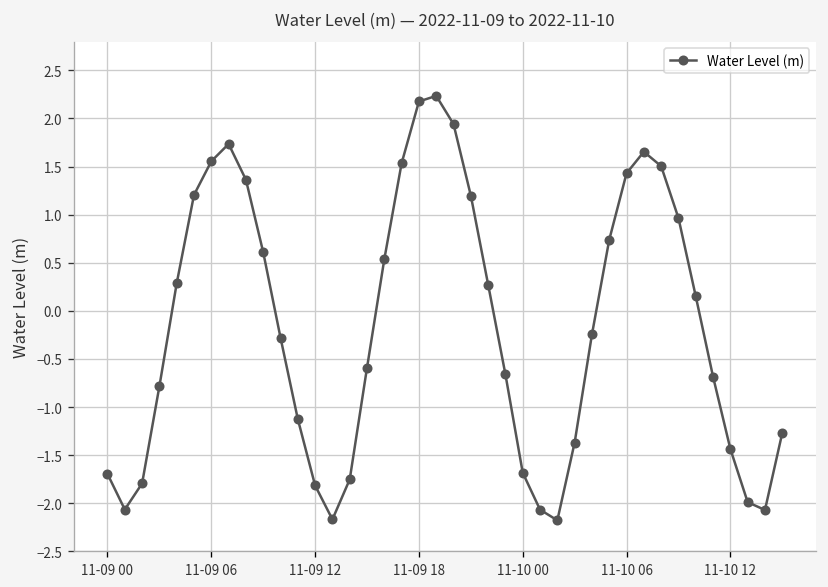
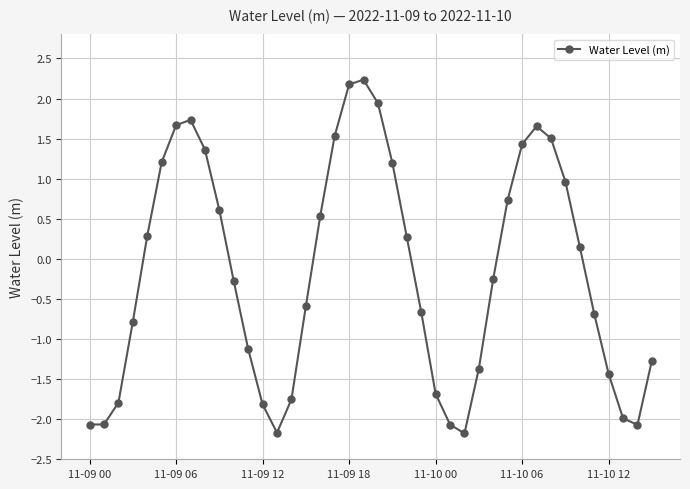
  {
-   "11-09 00": -1.7,
-   "11-09 06": 1.6,
+   "11-09 00": -2.1,
+   "11-09 06": 1.7,
    "11-09 12": -1.8,
    "11-09 18": 2.2,
    "11-10 00": -1.7,
    "11-10 06": 1.4,
    "11-10 12": -1.4
  }
